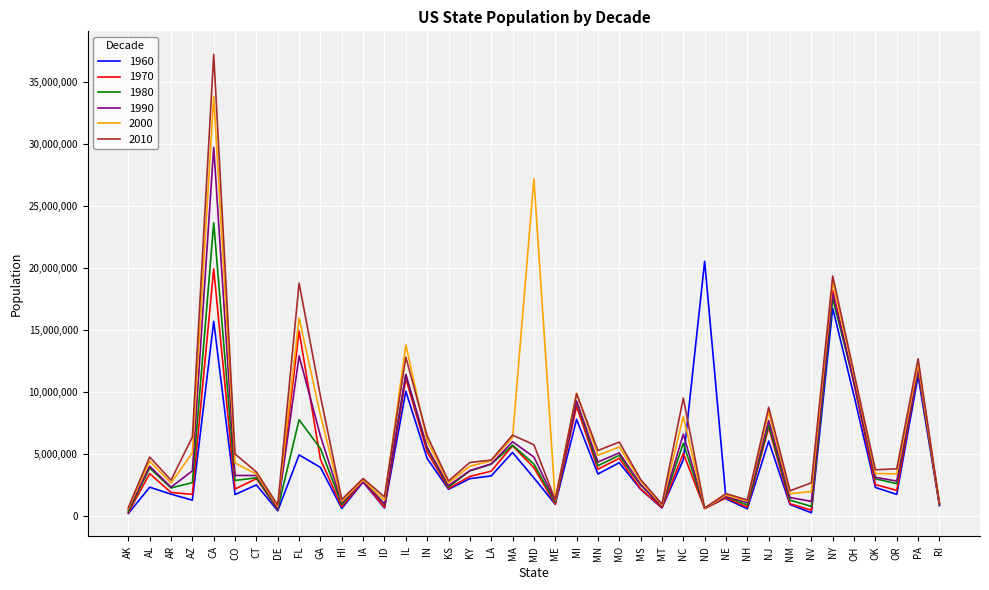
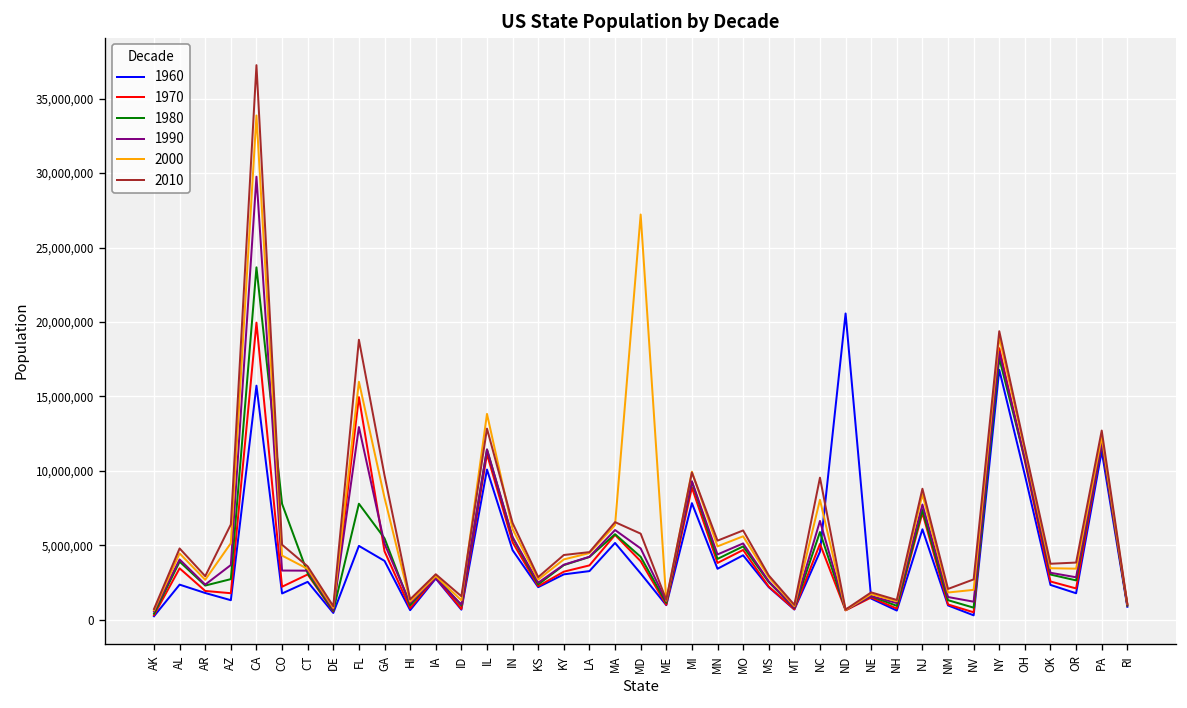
  {
    "1960": {
      "AL": "2,300,000",
      "AZ": "1,300,000",
      "CA": "15,700,000",
      "CO": "1,800,000",
      "CT": "2,500,000",
      "FL": "5,000,000",
      "GA": "3,900,000",
      "IL": "10,100,000",
      "IN": "4,700,000",
      "LA": "3,300,000",
      "MA": "5,100,000",
      "MD": "3,100,000",
      "MI": "7,800,000",
      "MN": "3,400,000",
      "MO": "4,300,000",
      "NC": "4,600,000",
      "ND": "20,600,000",
      "NJ": "6,100,000",
      "NY": "16,800,000",
      "OH": "9,700,000",
      "OK": "2,300,000",
      "OR": "1,800,000",
      "PA": "11,300,000"
    },
    "1970": {
      "AL": "3,400,000",
      "AZ": "1,800,000",
      "CA": "20,000,000",
      "CO": "2,200,000",
      "FL": "14,900,000",
      "GA": "4,600,000",
      "IL": "11,100,000",
      "IN": "5,200,000",
      "LA": "3,600,000",
      "MD": "3,900,000",
      "MI": "8,900,000",
      "MN": "3,800,000",
      "MO": "4,700,000",
      "NC": "5,100,000",
      "NY": "18,200,000",
      "OK": "2,600,000",
      "OR": "2,100,000"
    },
    "1980": {
      "AZ": "2,700,000",
      "CA": "23,700,000",
-     "CO": "2,900,000",
+     "CO": "7,800,000",
      "FL": "7,800,000",
      "GA": "5,500,000",
      "MD": "4,200,000",
      "MN": "4,100,000",
      "NC": "5,900,000",
      "NM": "1,300,000",
      "NV": "800,000",
      "NY": "17,600,000",
      "OR": "2,600,000"
    },
    "1990": {
      "AZ": "3,700,000",
      "CA": "29,800,000",
      "CO": "3,300,000",
      "FL": "12,900,000",
-     "GA": "6,500,000",
+     "GA": "5,100,000",
      "MA": "6,000,000",
      "MD": "4,800,000",
      "MN": "4,400,000",
      "NC": "6,600,000",
      "NJ": "7,700,000",
      "NM": "1,500,000",
      "NV": "1,200,000",
      "NY": "18,000,000",
      "OR": "2,800,000"
    },
    "2000": {
      "AL": "4,400,000",
      "AR": "2,700,000",
      "AZ": "5,100,000",
      "CA": "33,900,000",
      "CO": "4,300,000",
      "FL": "16,000,000",
      "GA": "8,200,000",
      "ID": "1,300,000",
      "IL": "13,800,000",
      "IN": "6,100,000",
      "KY": "4,000,000",
      "MD": "27,200,000",
      "MN": "4,900,000",
      "MO": "5,600,000",
      "NC": "8,000,000",
      "NJ": "8,400,000",
      "NM": "1,800,000",
      "NV": "2,000,000",
      "NY": "19,000,000",
      "OK": "3,500,000",
      "OR": "3,400,000",
      "PA": "12,300,000"
    },
    "2010": {
      "AL": "4,800,000",
      "AR": "2,900,000",
      "AZ": "6,400,000",
      "CA": "37,300,000",
      "CO": "5,000,000",
      "FL": "18,800,000",
      "GA": "9,700,000",
      "ID": "1,600,000",
      "IL": "12,800,000",
      "IN": "6,500,000",
      "KY": "4,300,000",
      "MD": "5,800,000",
      "MN": "5,300,000",
      "MO": "6,000,000",
      "NC": "9,500,000",
      "NJ": "8,800,000",
      "NM": "2,100,000",
      "NV": "2,700,000",
      "NY": "19,400,000",
      "OK": "3,800,000",
      "OR": "3,800,000",
      "PA": "12,700,000"
    }
  }
